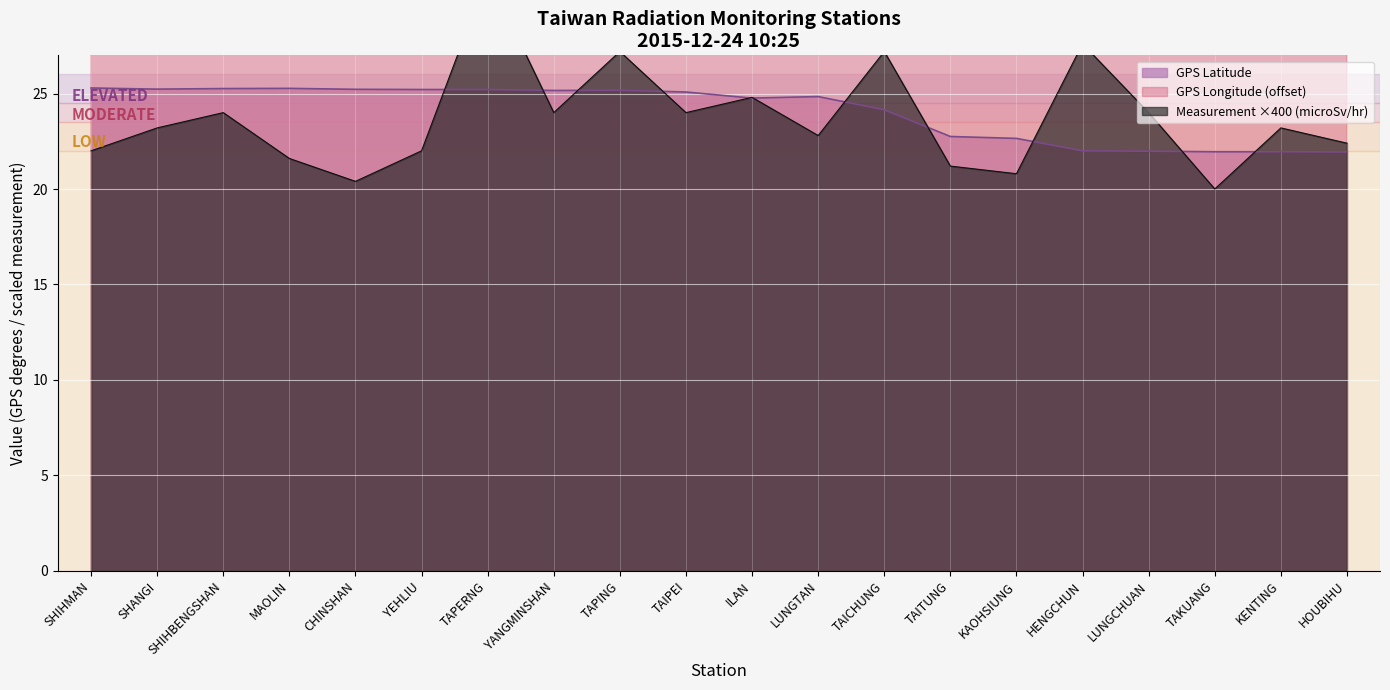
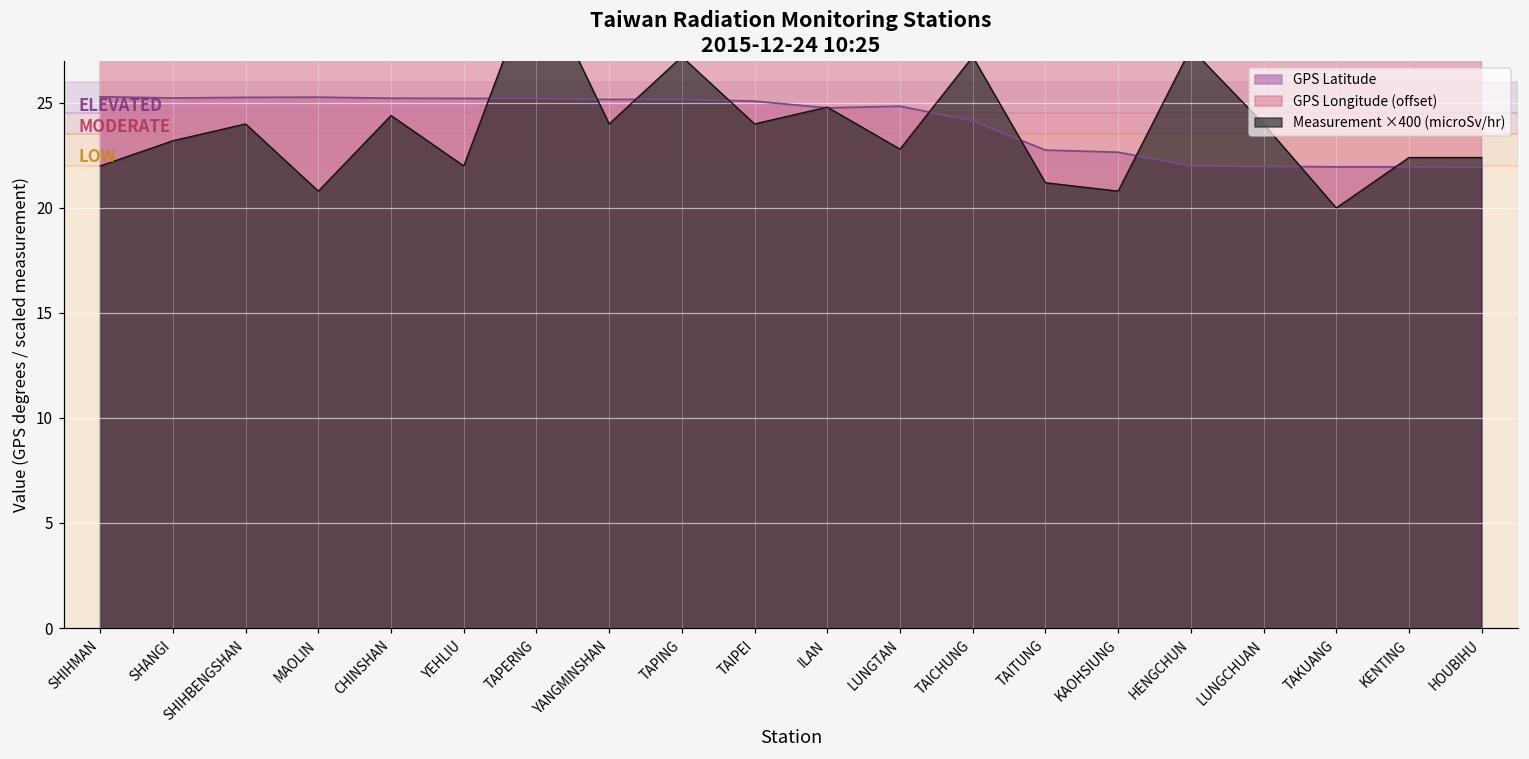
  {
    "Measurement ×400 (microSv/hr)": {
      "SHIHMAN": 22.0,
      "SHANGI": 23.2,
      "SHIHBENGSHAN": 24.0,
-     "MAOLIN": 21.6,
-     "CHINSHAN": 20.4,
+     "MAOLIN": 20.8,
+     "CHINSHAN": 24.4,
      "YEHLIU": 22.0,
      "YANGMINSHAN": 24.0,
      "TAIPEI": 24.0,
      "LUNGTAN": 22.8,
      "TAITUNG": 21.2,
      "KAOHSIUNG": 20.8,
      "TAKUANG": 20.0,
-     "KENTING": 23.2,
+     "KENTING": 22.4,
      "HOUBIHU": 22.4
    }
  }
